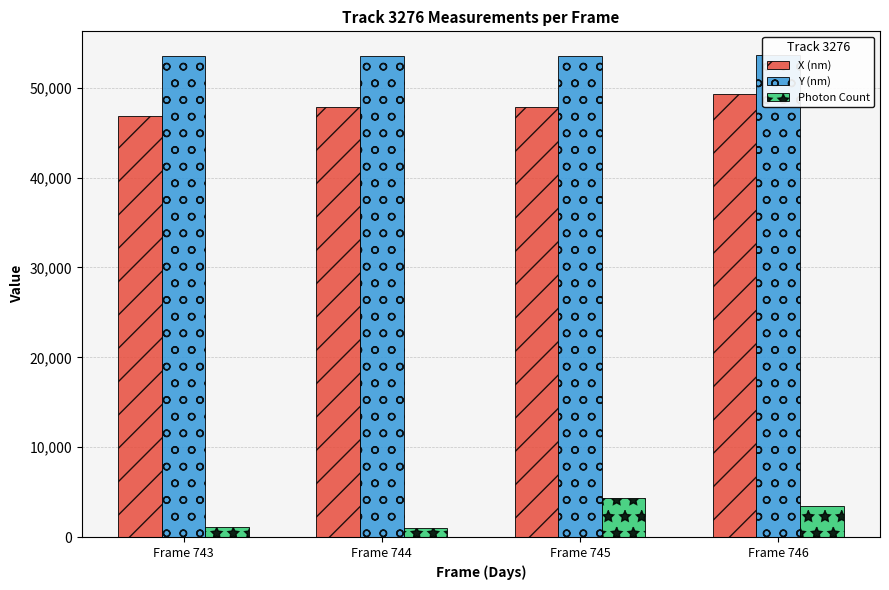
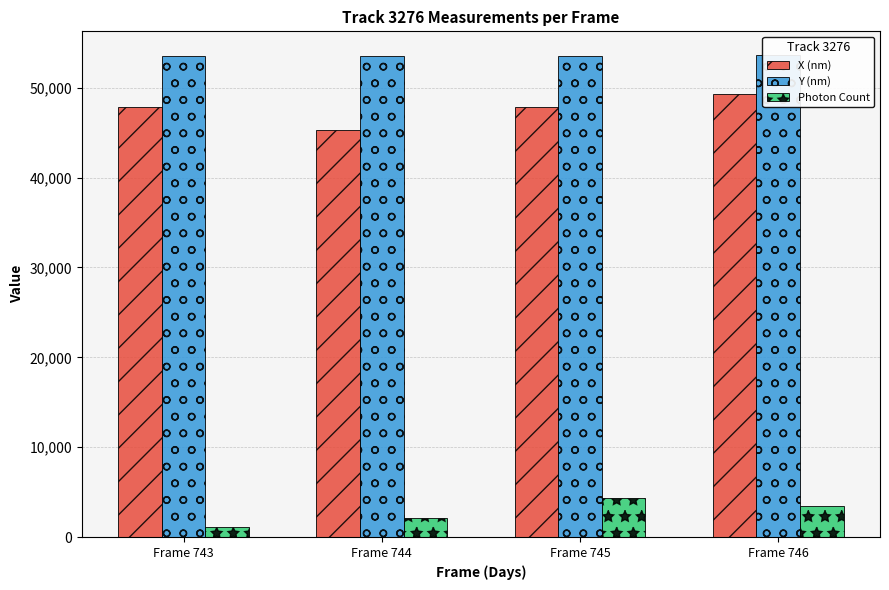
  {
    "X (nm)": {
-     "Frame 743": "47,000",
-     "Frame 744": "48,000",
+     "Frame 743": "48,000",
+     "Frame 744": "45,000",
      "Frame 745": "48,000",
      "Frame 746": "49,000"
    },
    "Y (nm)": {
      "Frame 743": "54,000",
      "Frame 744": "54,000",
      "Frame 745": "54,000"
    },
    "Photon Count": {
      "Frame 743": "1,000",
-     "Frame 744": "1,000",
+     "Frame 744": "2,000",
      "Frame 745": "4,000",
      "Frame 746": "3,000"
    }
  }
